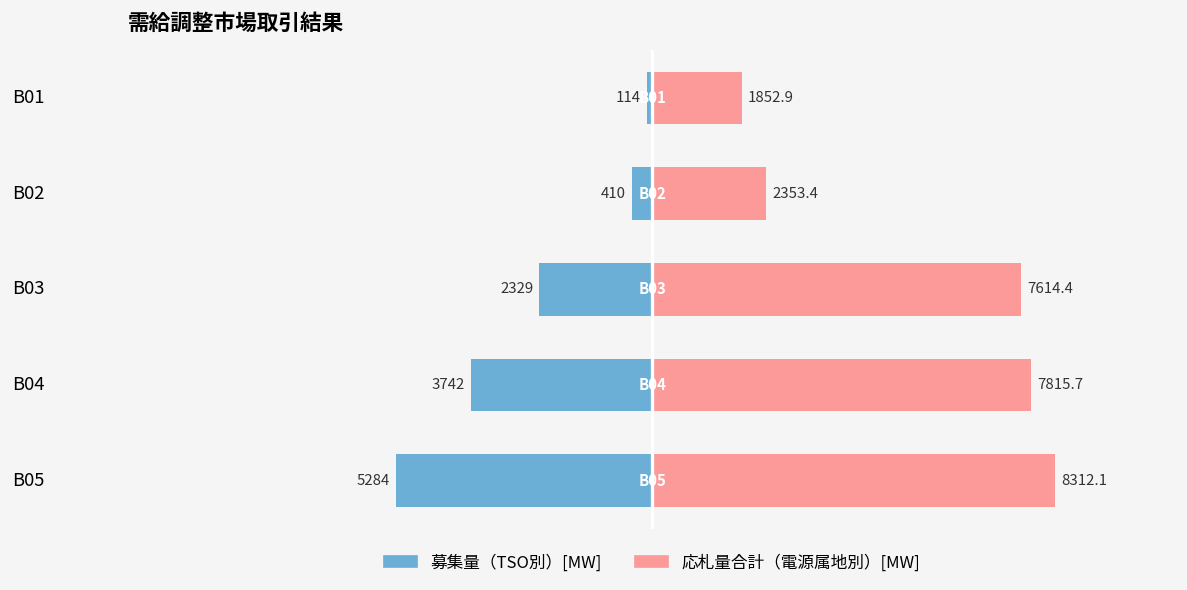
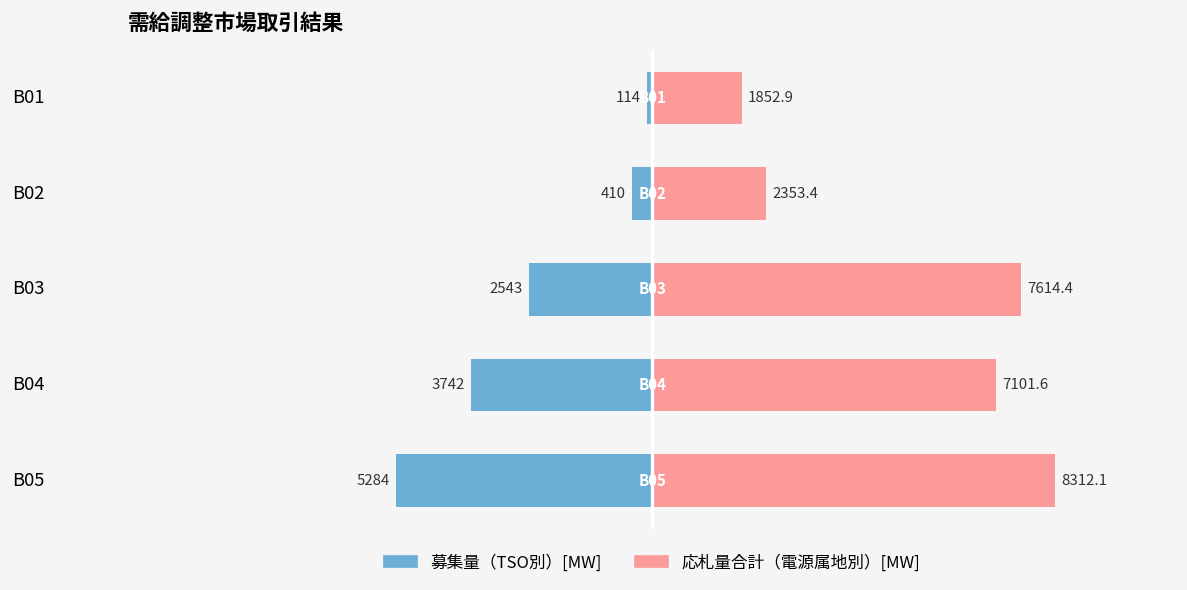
  {
    "募集量（TSO別）[MW]": {
-     "B03": 2329
+     "B03": 2543
    },
    "応札量合計（電源属地別）[MW]": {
-     "B04": 7815.7
+     "B04": 7101.6
    }
  }
